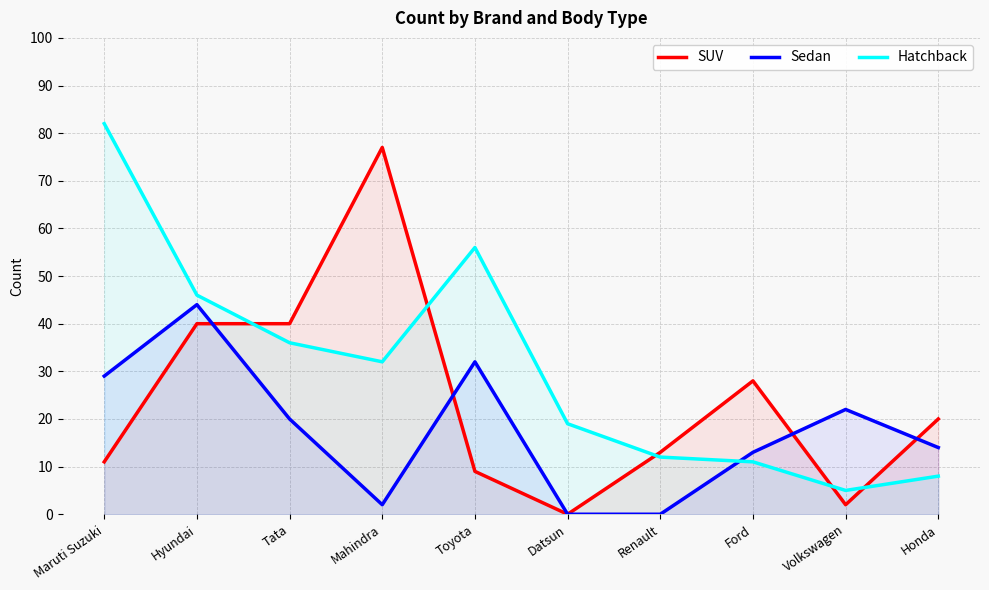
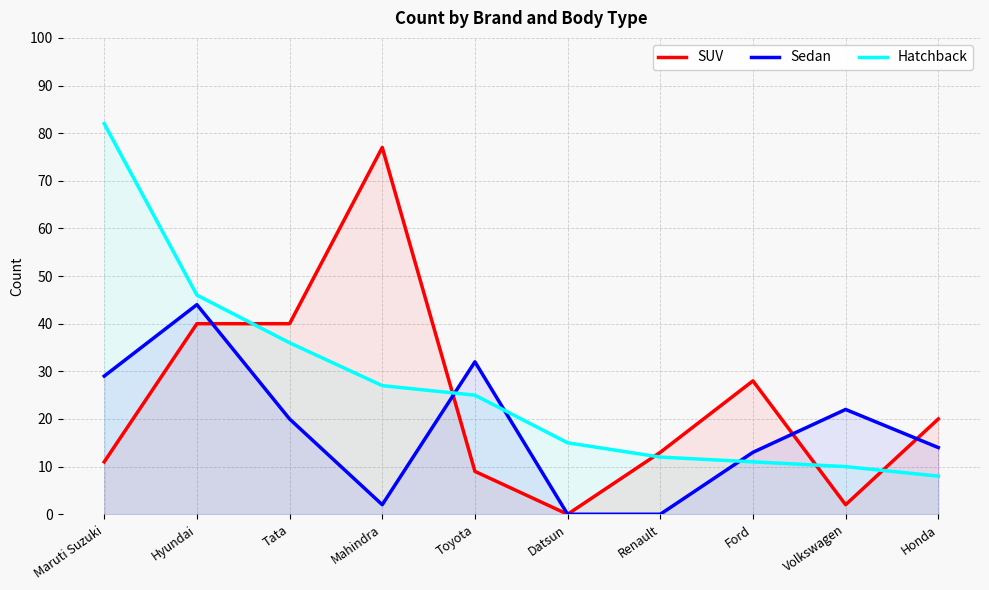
  {
    "SUV": {
      "Maruti Suzuki": 11,
      "Hyundai": 40,
      "Tata": 40,
      "Mahindra": 77,
      "Toyota": 9,
      "Renault": 13,
      "Ford": 28,
      "Volkswagen": 2,
      "Honda": 20
    },
    "Sedan": {
      "Maruti Suzuki": 29,
      "Hyundai": 44,
      "Tata": 20,
      "Mahindra": 2,
      "Toyota": 32,
      "Renault": 0,
      "Ford": 13,
      "Volkswagen": 22,
      "Honda": 14
    },
    "Hatchback": {
      "Maruti Suzuki": 82,
      "Hyundai": 46,
      "Tata": 36,
-     "Mahindra": 32,
-     "Toyota": 56,
-     "Datsun": 19,
+     "Mahindra": 27,
+     "Toyota": 25,
+     "Datsun": 15,
      "Renault": 12,
      "Ford": 11,
-     "Volkswagen": 5,
+     "Volkswagen": 10,
      "Honda": 8
    }
  }
